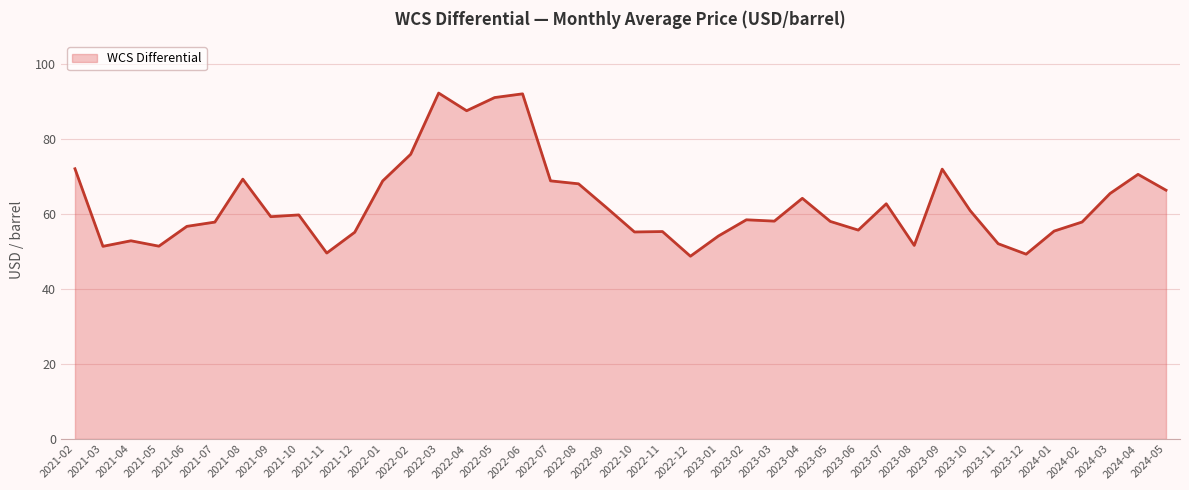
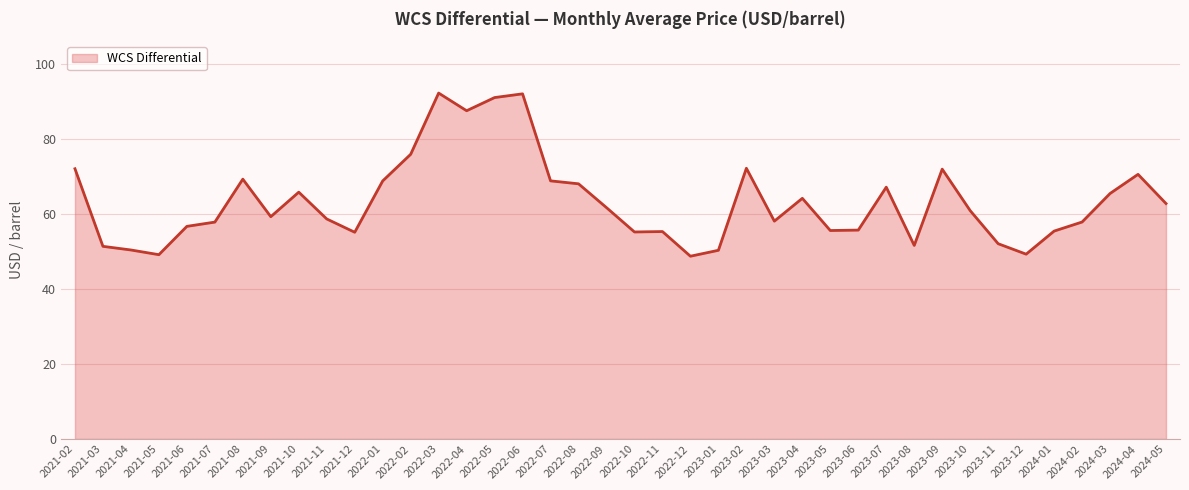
  {
    "2021-02": 72,
    "2021-03": 51,
-   "2021-04": 53,
-   "2021-05": 51,
+   "2021-04": 50,
+   "2021-05": 49,
    "2021-06": 57,
    "2021-07": 58,
    "2021-08": 69,
    "2021-09": 59,
-   "2021-10": 60,
-   "2021-11": 50,
+   "2021-10": 66,
+   "2021-11": 59,
    "2021-12": 55,
    "2022-01": 69,
    "2022-02": 76,
    "2022-03": 92,
    "2022-04": 87,
    "2022-05": 91,
    "2022-06": 92,
    "2022-07": 69,
    "2022-08": 68,
    "2022-09": 62,
    "2022-10": 55,
    "2022-11": 55,
    "2022-12": 49,
-   "2023-01": 54,
-   "2023-02": 58,
+   "2023-01": 50,
+   "2023-02": 72,
    "2023-03": 58,
    "2023-04": 64,
-   "2023-05": 58,
+   "2023-05": 56,
    "2023-06": 56,
-   "2023-07": 63,
+   "2023-07": 67,
    "2023-08": 52,
    "2023-09": 72,
    "2023-10": 61,
    "2023-11": 52,
    "2023-12": 49,
    "2024-01": 55,
    "2024-02": 58,
    "2024-03": 65,
    "2024-04": 71,
-   "2024-05": 66
+   "2024-05": 63
  }
